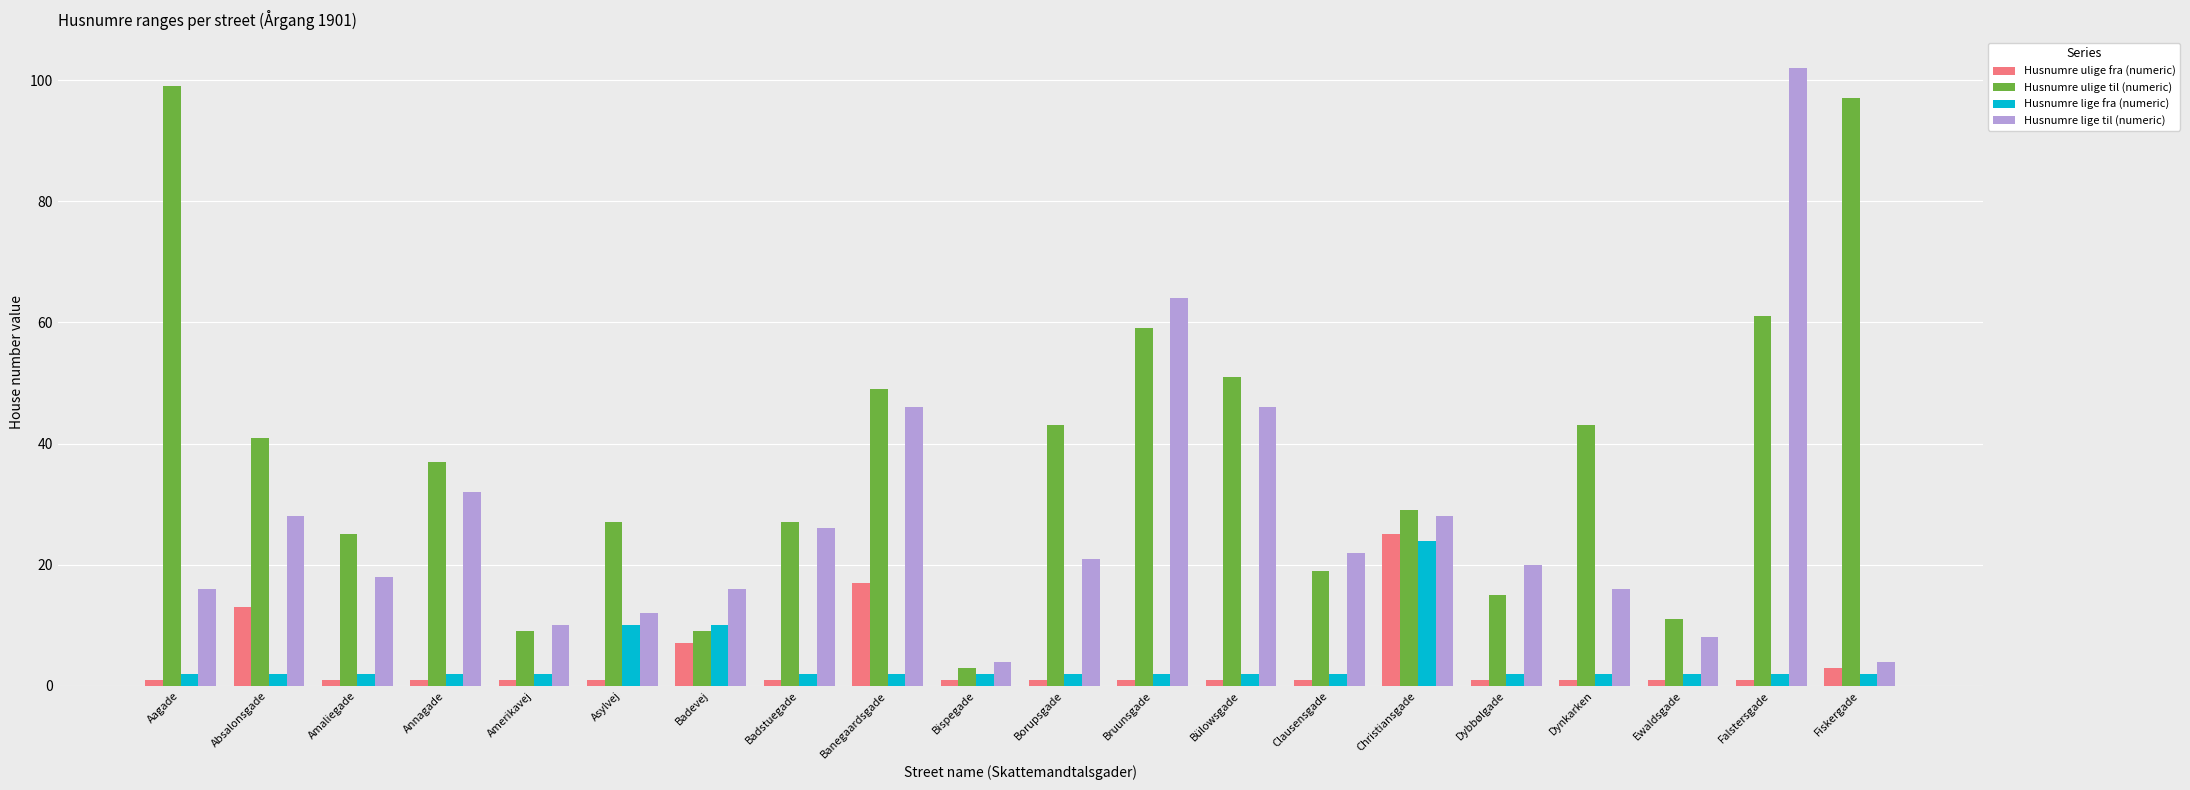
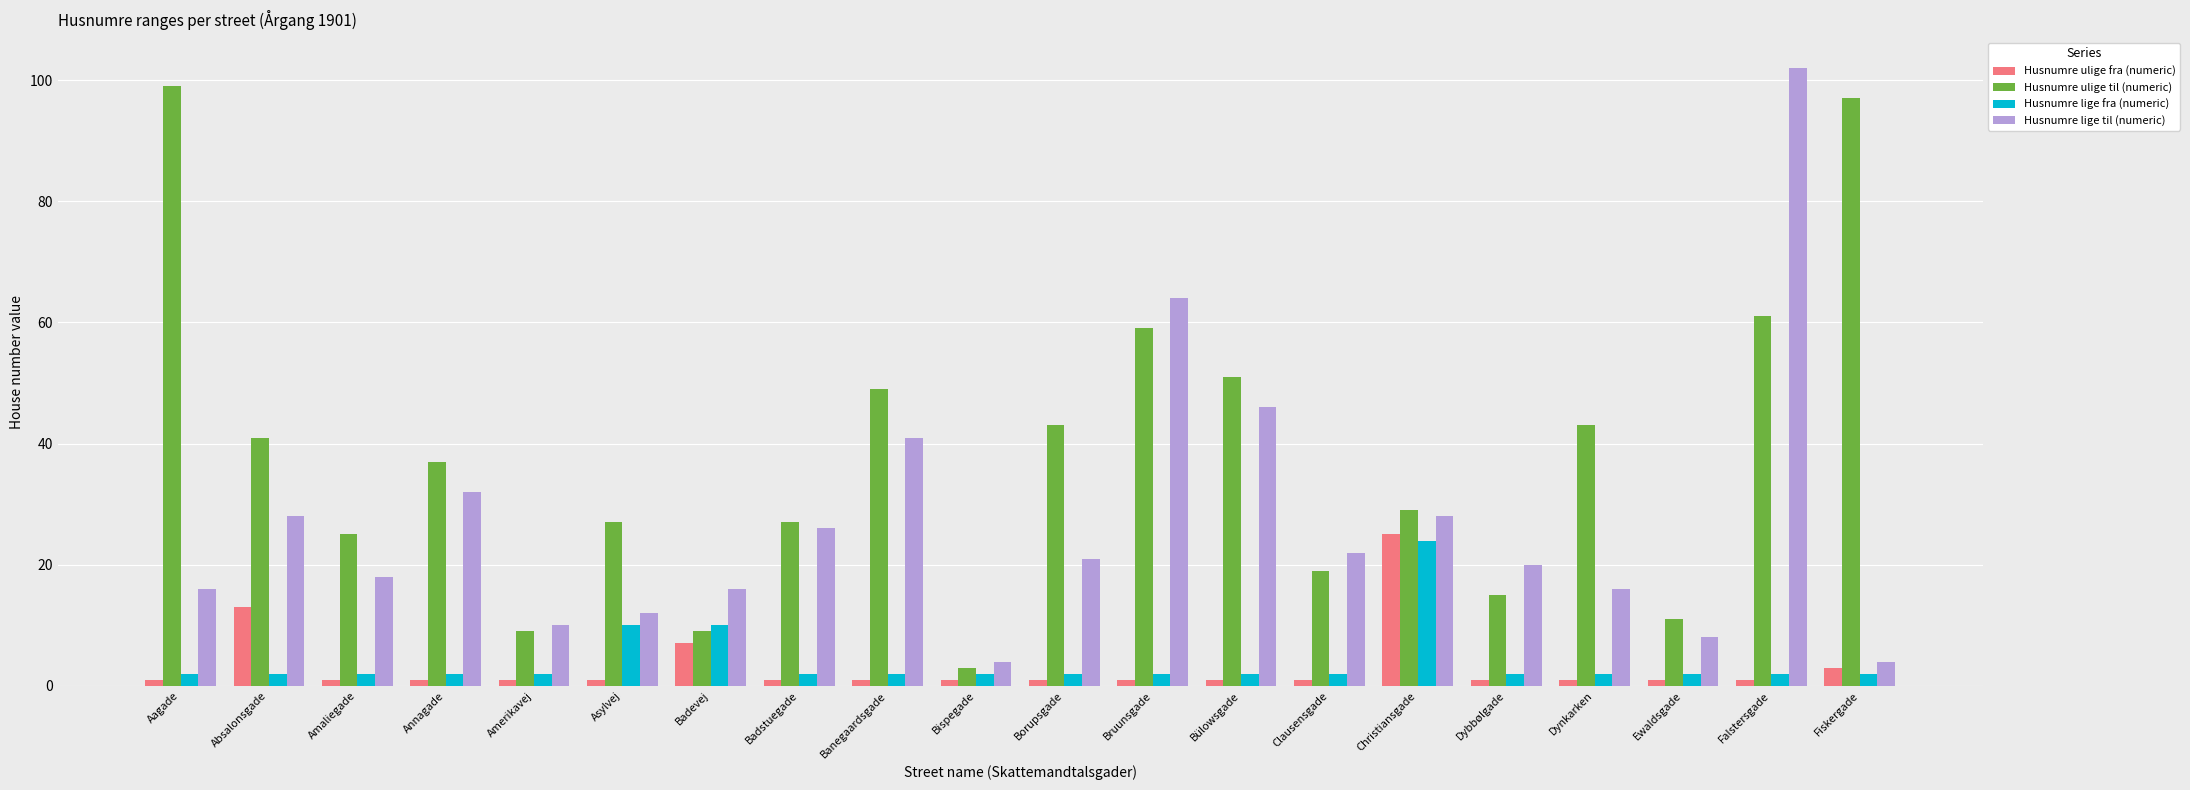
  {
    "Husnumre ulige fra (numeric)": {
      "Aagade": 1,
      "Absalonsgade": 13,
      "Amaliegade": 1,
      "Annagade": 1,
      "Amerikavej": 1,
      "Asylvej": 1,
      "Badevej": 7,
      "Badstuegade": 1,
-     "Banegaardsgade": 17,
+     "Banegaardsgade": 1,
      "Bispegade": 1,
      "Borupsgade": 1,
      "Bruunsgade": 1,
      "Bülowsgade": 1,
      "Clausensgade": 1,
      "Christiansgade": 25,
      "Dybbølgade": 1,
      "Dynkarken": 1,
      "Ewaldsgade": 1,
      "Falstersgade": 1,
      "Fiskergade": 3
    },
    "Husnumre ulige til (numeric)": {
      "Aagade": 99,
      "Absalonsgade": 41,
      "Amaliegade": 25,
      "Annagade": 37,
      "Amerikavej": 9,
      "Asylvej": 27,
      "Badevej": 9,
      "Badstuegade": 27,
      "Banegaardsgade": 49,
      "Bispegade": 3,
      "Borupsgade": 43,
      "Bruunsgade": 59,
      "Bülowsgade": 51,
      "Clausensgade": 19,
      "Christiansgade": 29,
      "Dybbølgade": 15,
      "Dynkarken": 43,
      "Ewaldsgade": 11,
      "Falstersgade": 61,
      "Fiskergade": 97
    },
    "Husnumre lige fra (numeric)": {
      "Aagade": 2,
      "Absalonsgade": 2,
      "Amaliegade": 2,
      "Annagade": 2,
      "Amerikavej": 2,
      "Asylvej": 10,
      "Badevej": 10,
      "Badstuegade": 2,
      "Banegaardsgade": 2,
      "Bispegade": 2,
      "Borupsgade": 2,
      "Bruunsgade": 2,
      "Bülowsgade": 2,
      "Clausensgade": 2,
      "Christiansgade": 24,
      "Dybbølgade": 2,
      "Dynkarken": 2,
      "Ewaldsgade": 2,
      "Falstersgade": 2,
      "Fiskergade": 2
    },
    "Husnumre lige til (numeric)": {
      "Aagade": 16,
      "Absalonsgade": 28,
      "Amaliegade": 18,
      "Annagade": 32,
      "Amerikavej": 10,
      "Asylvej": 12,
      "Badevej": 16,
      "Badstuegade": 26,
-     "Banegaardsgade": 46,
+     "Banegaardsgade": 41,
      "Bispegade": 4,
      "Borupsgade": 21,
      "Bruunsgade": 64,
      "Bülowsgade": 46,
      "Clausensgade": 22,
      "Christiansgade": 28,
      "Dybbølgade": 20,
      "Dynkarken": 16,
      "Ewaldsgade": 8,
      "Falstersgade": 102,
      "Fiskergade": 4
    }
  }
